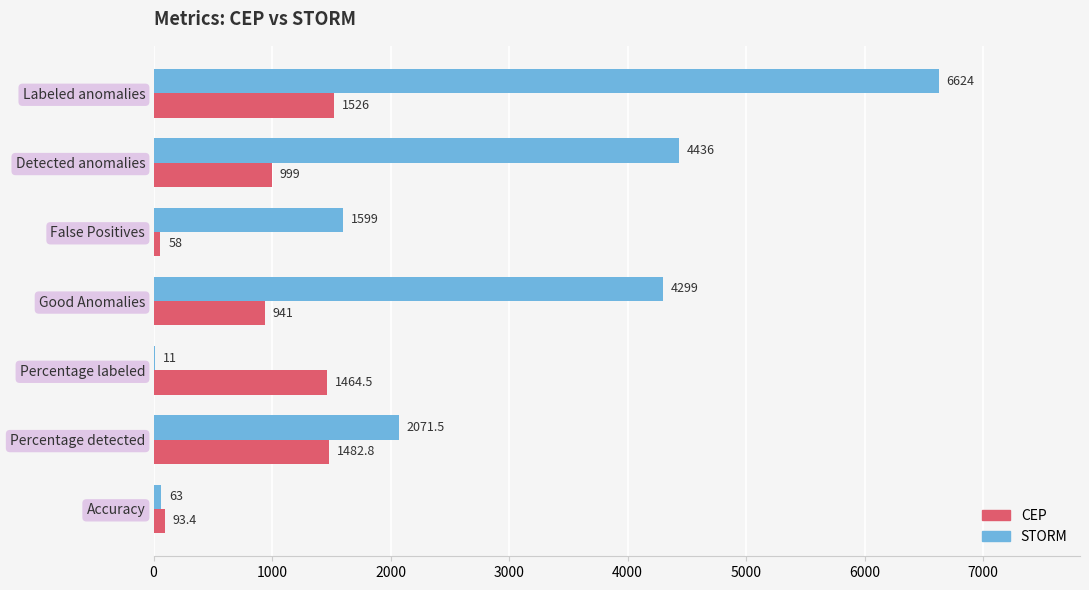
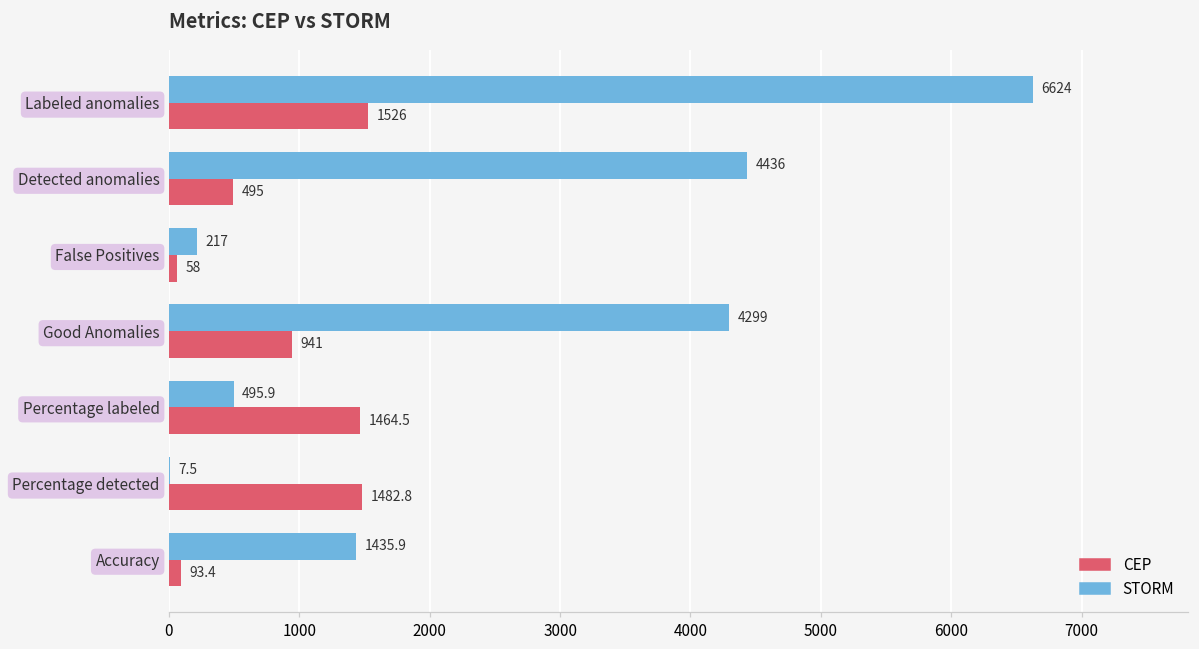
  {
    "CEP": {
      "Labeled anomalies": 1526,
-     "Detected anomalies": 999,
+     "Detected anomalies": 495,
      "False Positives": 58,
      "Good Anomalies": 941,
      "Percentage labeled": 1464.5,
      "Percentage detected": 1482.8,
      "Accuracy": 93.4
    },
    "STORM": {
      "Labeled anomalies": 6624,
      "Detected anomalies": 4436,
-     "False Positives": 1599,
+     "False Positives": 217,
      "Good Anomalies": 4299,
-     "Percentage labeled": 11,
-     "Percentage detected": 2071.5,
-     "Accuracy": 63
+     "Percentage labeled": 495.9,
+     "Percentage detected": 7.5,
+     "Accuracy": 1435.9
    }
  }
